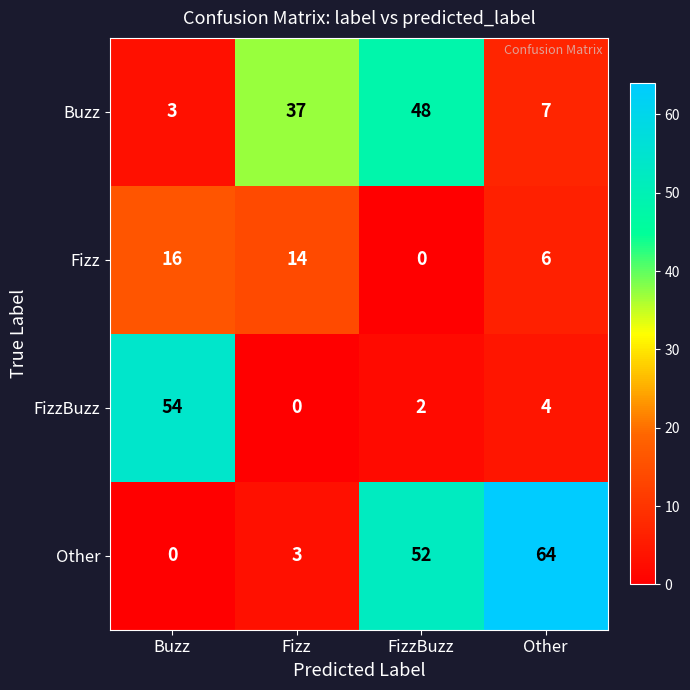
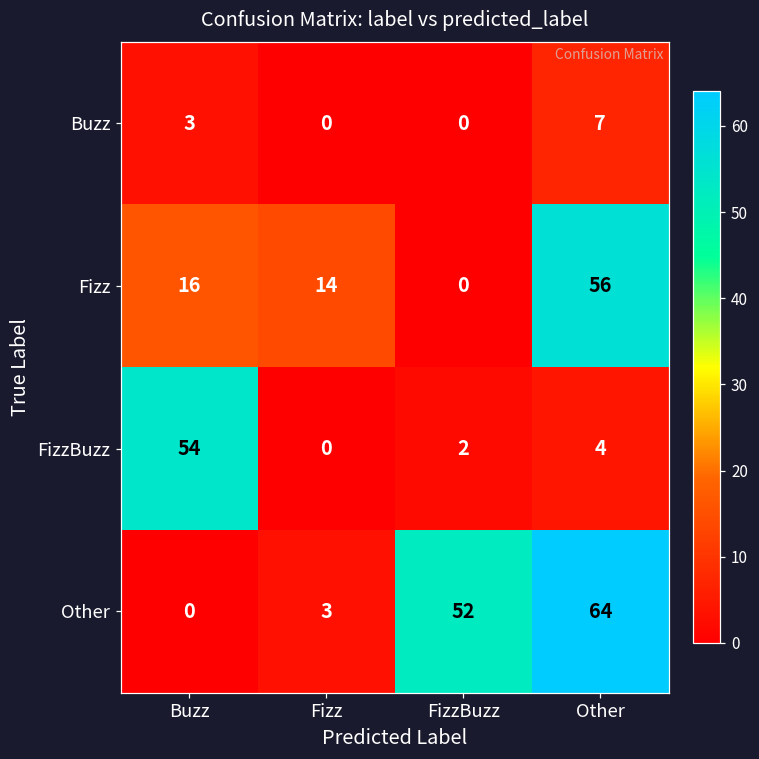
  {
    "Buzz": {
      "Buzz": 3,
-     "Fizz": 37,
-     "FizzBuzz": 48
+     "Fizz": 0,
+     "FizzBuzz": 0
    },
    "Fizz": {
      "Buzz": 16,
      "Fizz": 14,
      "FizzBuzz": 0,
-     "Other": 6
+     "Other": 56
    },
    "FizzBuzz": {
      "Buzz": 54,
      "Fizz": 0,
      "FizzBuzz": 2,
      "Other": 4
    },
    "Other": {
      "Buzz": 0,
      "Fizz": 3,
      "FizzBuzz": 52,
      "Other": 64
    }
  }
